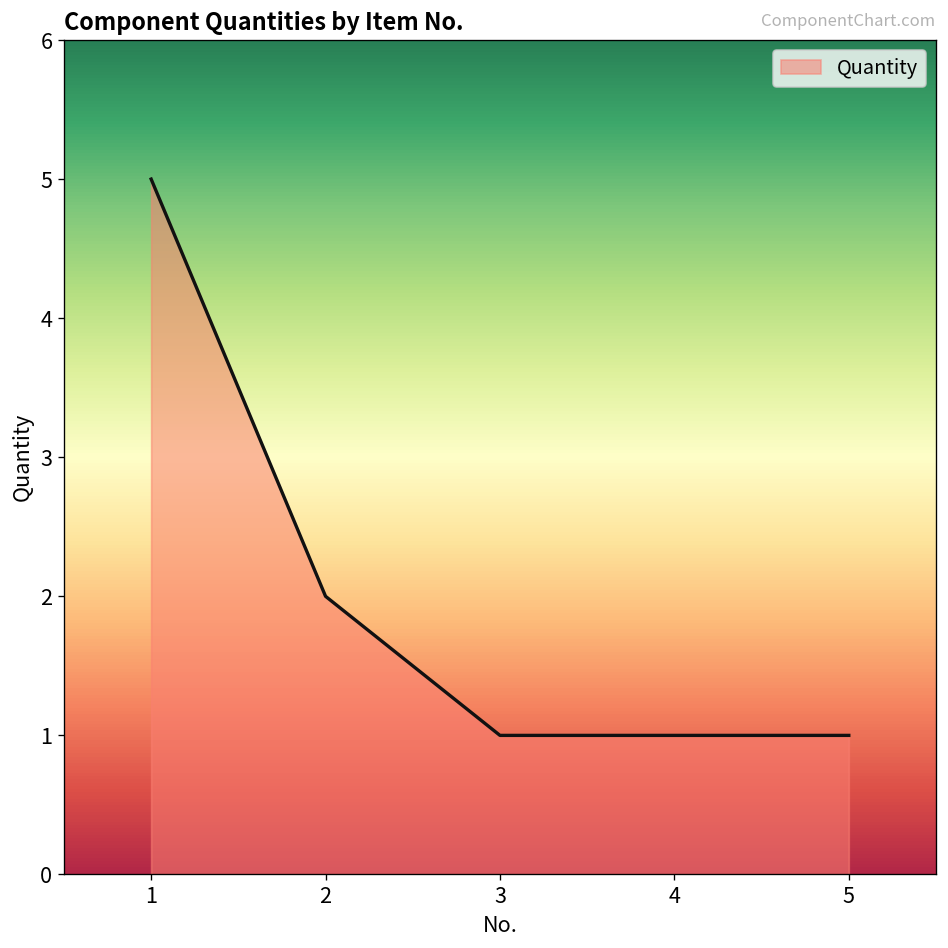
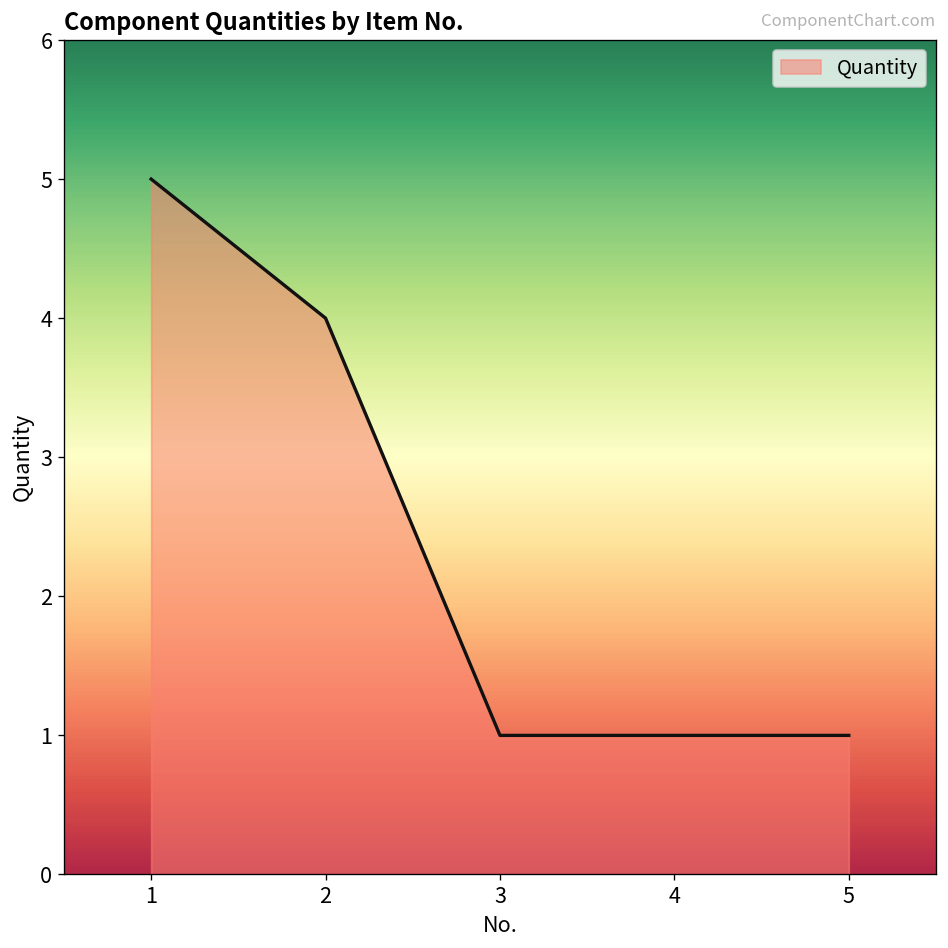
  {
    "1": 5,
-   "2": 2,
+   "2": 4,
    "3": 1,
    "4": 1,
    "5": 1
  }
